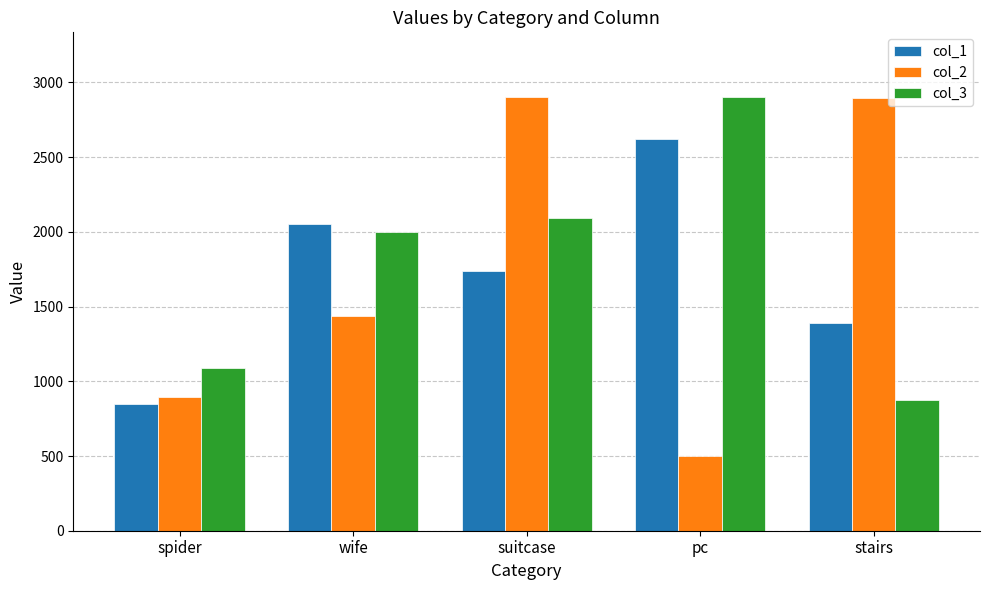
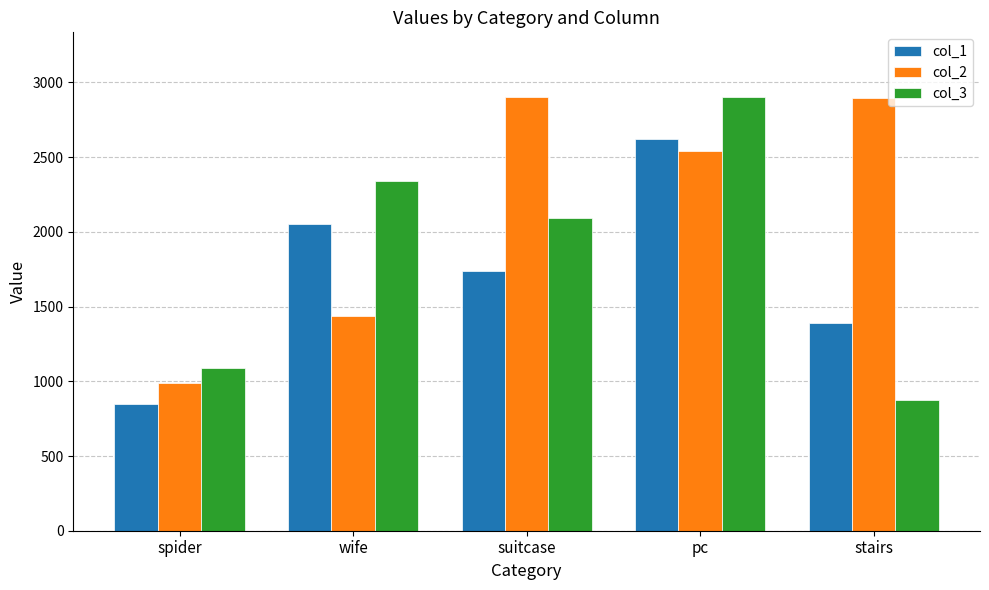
  {
    "col_1": {
      "spider": 850,
      "wife": 2050,
      "suitcase": 1740,
      "pc": 2620,
      "stairs": 1390
    },
    "col_2": {
-     "spider": 900,
+     "spider": 990,
      "wife": 1440,
      "suitcase": 2900,
-     "pc": 500,
+     "pc": 2540,
      "stairs": 2900
    },
    "col_3": {
      "spider": 1090,
-     "wife": 2000,
+     "wife": 2340,
      "suitcase": 2090,
      "pc": 2900,
      "stairs": 870
    }
  }
